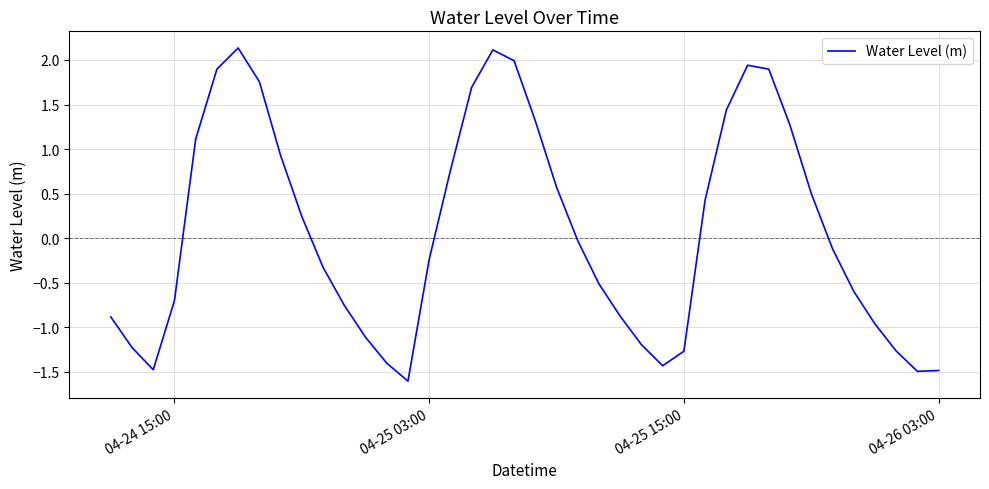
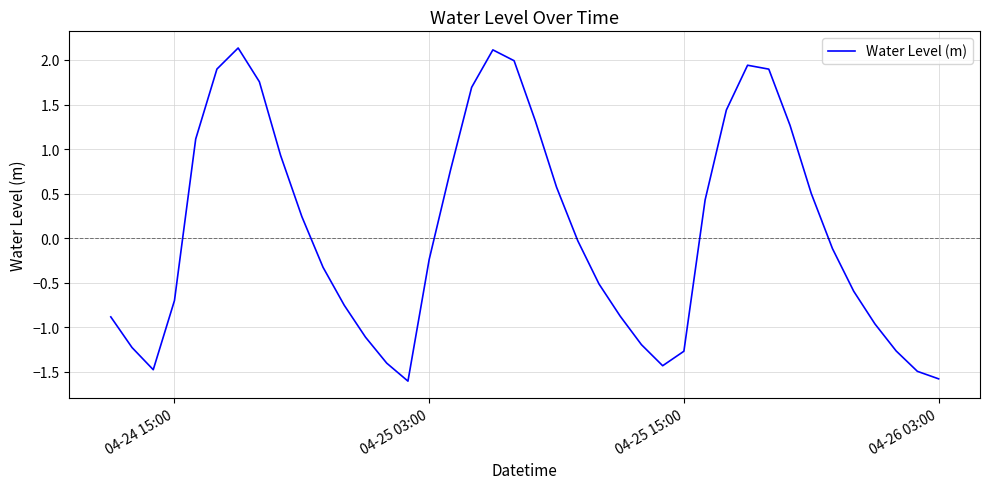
  {
    "04-24 15:00": -0.7,
    "04-25 03:00": -0.2,
    "04-25 15:00": -1.3,
-   "04-26 03:00": -1.5
+   "04-26 03:00": -1.6
  }
